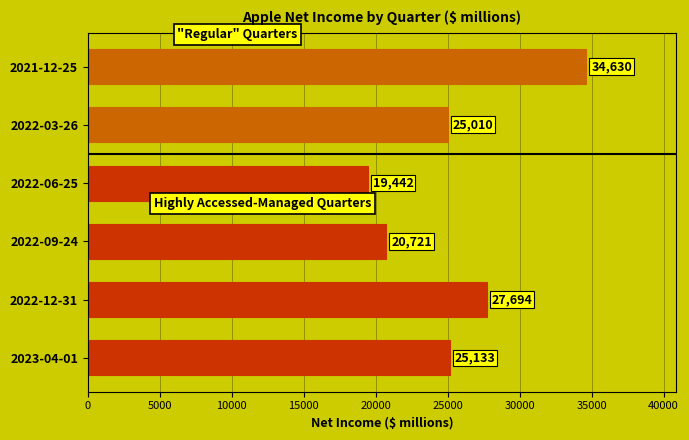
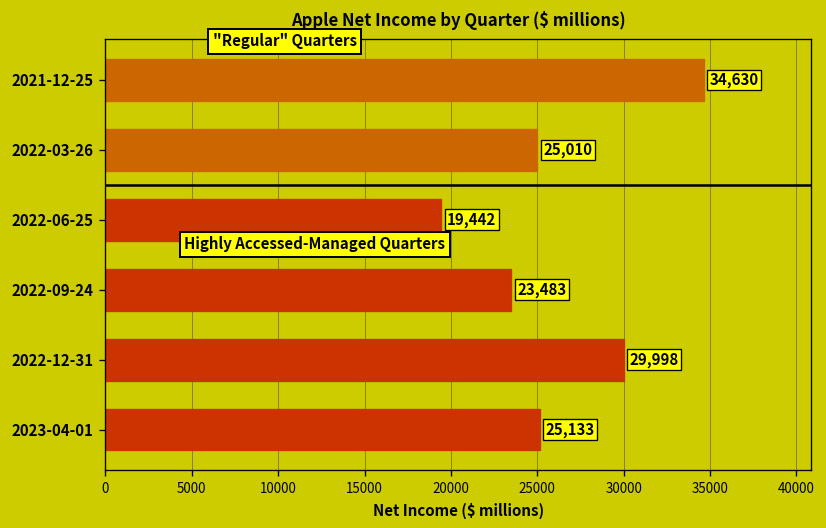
  {
-   "2022-09-24": "20,721",
-   "2022-12-31": "27,694"
+   "2022-09-24": "23,483",
+   "2022-12-31": "29,998"
  }
